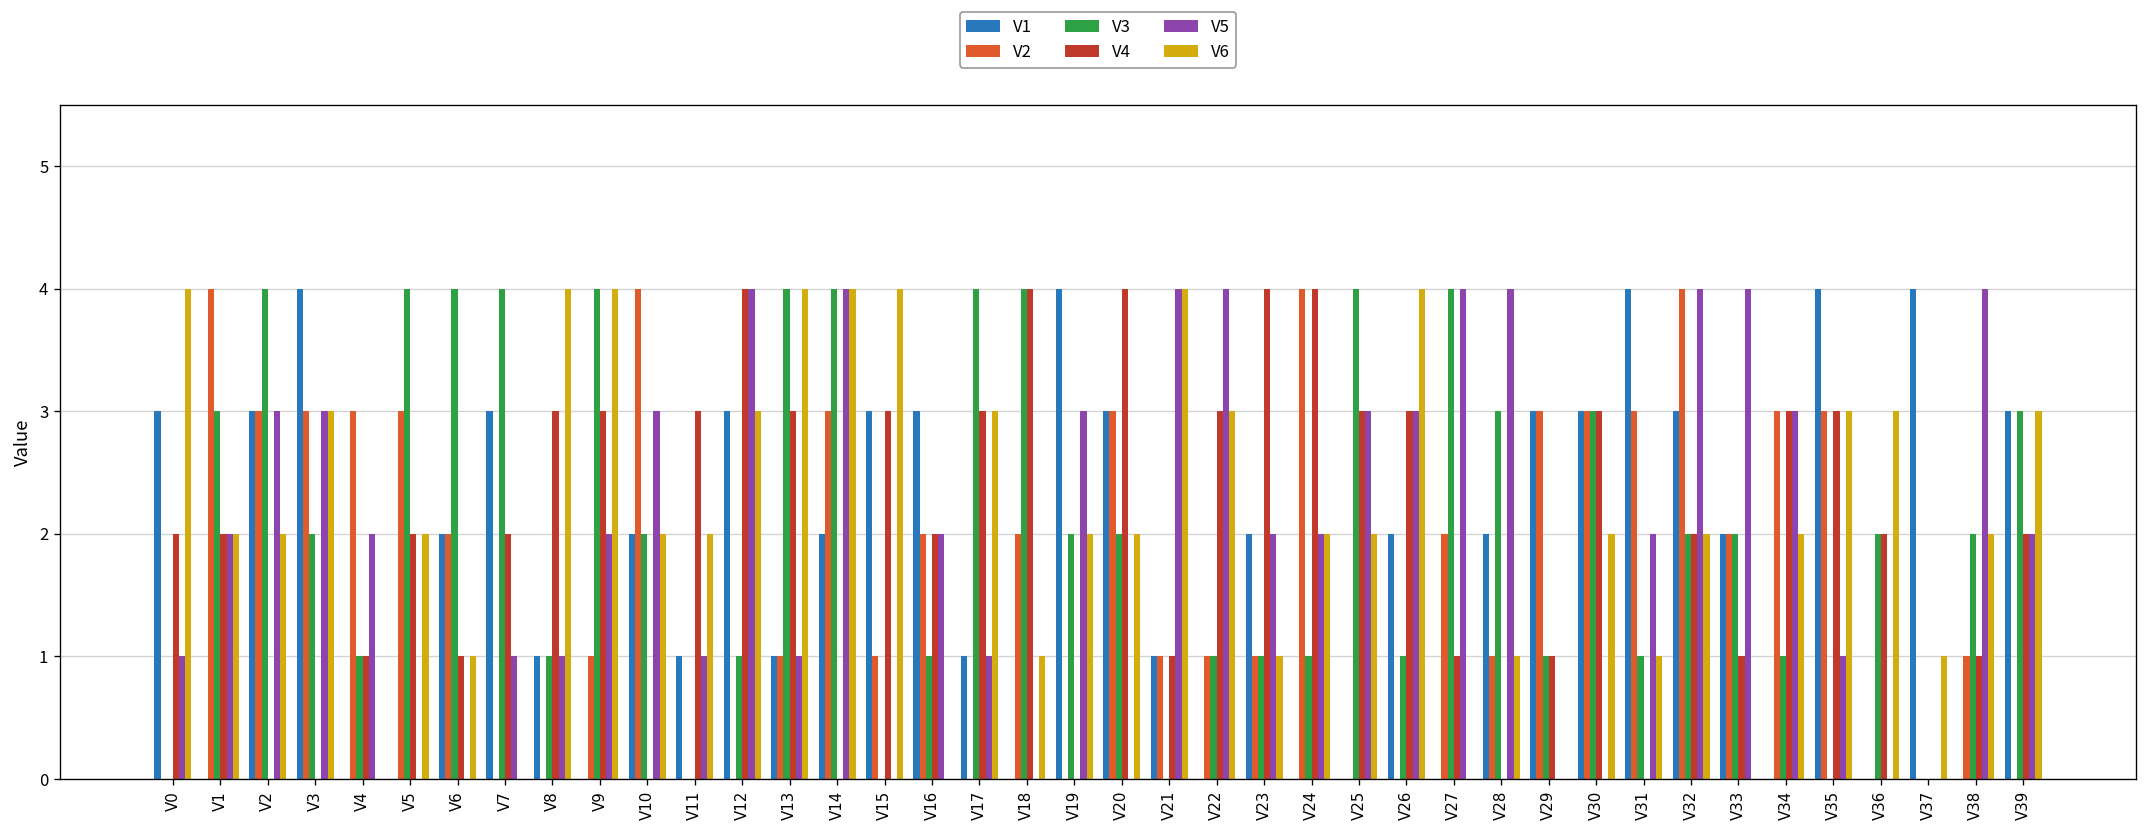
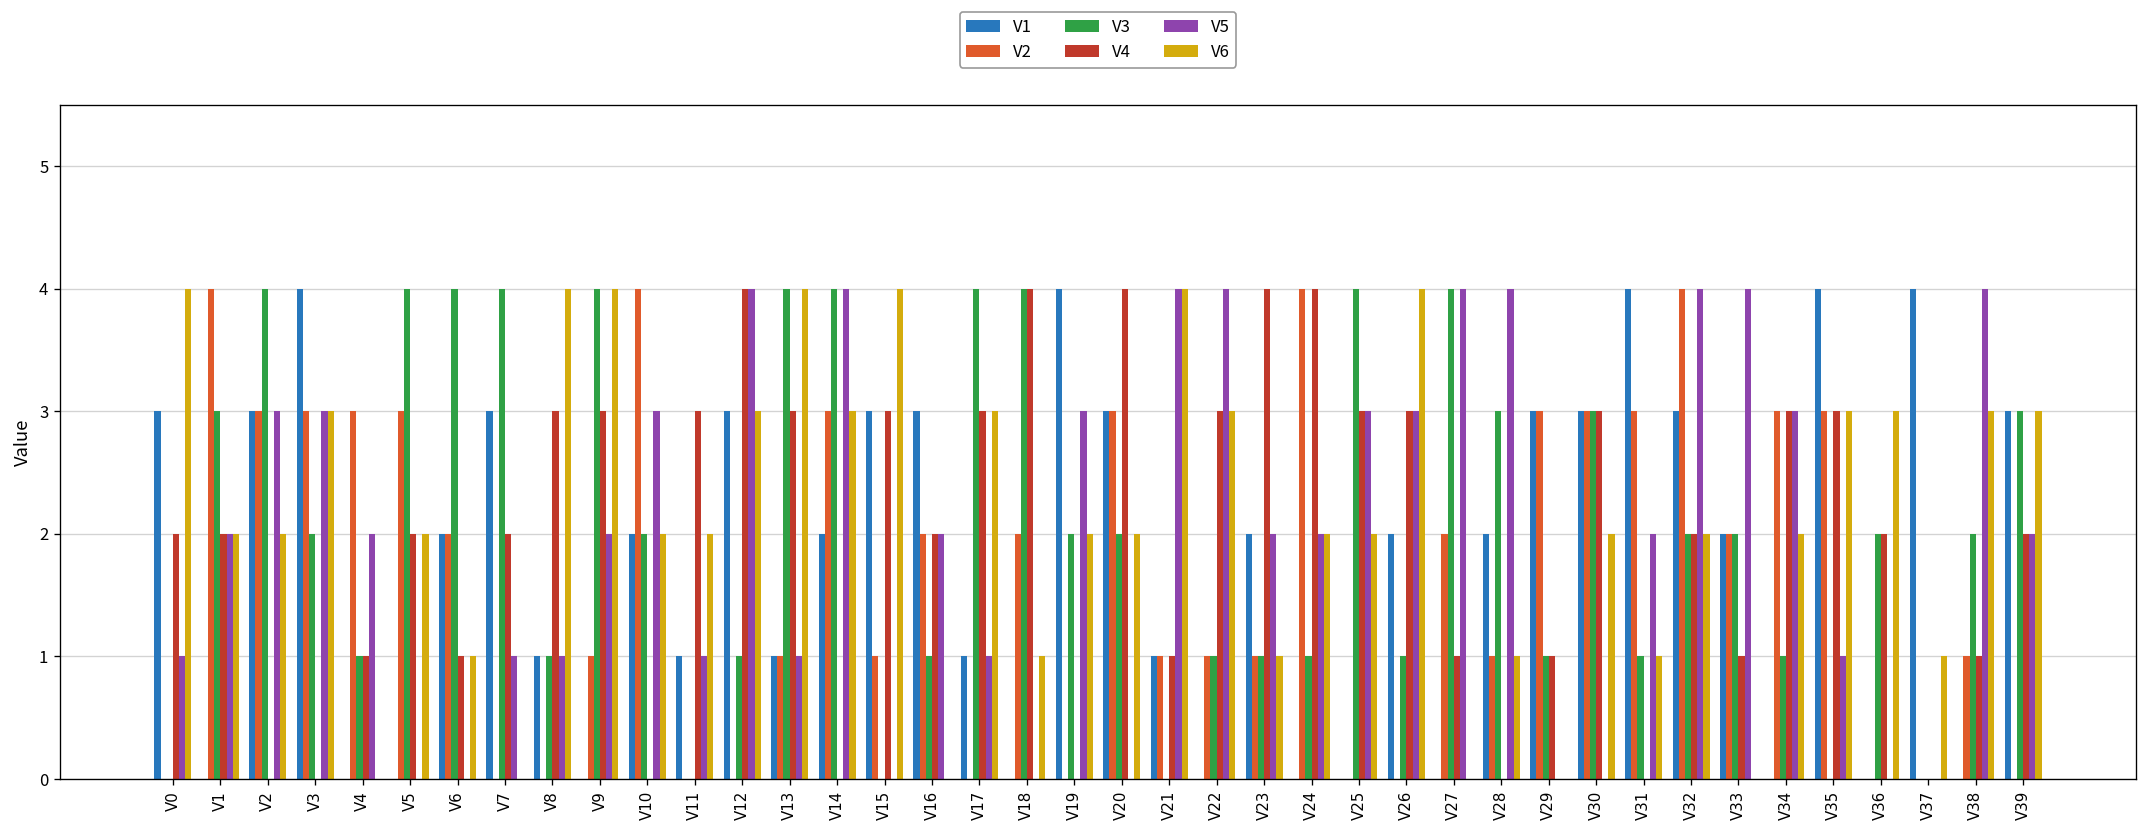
  {
    "V1": {
      "V0": 3,
      "V1": 0,
      "V2": 3,
      "V3": 4,
      "V4": 0,
      "V5": 0,
      "V6": 2,
      "V7": 3,
      "V8": 1,
      "V9": 0,
      "V10": 2,
      "V11": 1,
      "V12": 3,
      "V13": 1,
      "V14": 2,
      "V15": 3,
      "V16": 3,
      "V17": 1,
      "V18": 0,
      "V19": 4,
      "V20": 3,
      "V21": 1,
      "V22": 0,
      "V23": 2,
      "V24": 0,
      "V25": 0,
      "V26": 2,
      "V27": 0,
      "V28": 2,
      "V29": 3,
      "V30": 3,
      "V31": 4,
      "V32": 3,
      "V33": 2,
      "V34": 0,
      "V35": 4,
      "V36": 0,
      "V37": 4,
      "V38": 0,
      "V39": 3
    },
    "V3": {
      "V0": 0,
      "V1": 3,
      "V2": 4,
      "V3": 2,
      "V4": 1,
      "V5": 4,
      "V6": 4,
      "V7": 4,
      "V8": 1,
      "V9": 4,
      "V10": 2,
      "V11": 0,
      "V12": 1,
      "V13": 4,
      "V14": 4,
      "V15": 0,
      "V16": 1,
      "V17": 4,
      "V18": 4,
      "V19": 2,
      "V20": 2,
      "V21": 0,
      "V22": 1,
      "V23": 1,
      "V24": 1,
      "V25": 4,
      "V26": 1,
      "V27": 4,
      "V28": 3,
      "V29": 1,
      "V30": 3,
      "V31": 1,
      "V32": 2,
      "V33": 2,
      "V34": 1,
      "V35": 0,
      "V36": 2,
      "V37": 0,
      "V38": 2,
      "V39": 3
    },
    "V5": {
      "V0": 1,
      "V1": 2,
      "V2": 3,
      "V3": 3,
      "V4": 2,
      "V5": 0,
      "V6": 0,
      "V7": 1,
      "V8": 1,
      "V9": 2,
      "V10": 3,
      "V11": 1,
      "V12": 4,
      "V13": 1,
      "V14": 4,
      "V15": 0,
      "V16": 2,
      "V17": 1,
      "V18": 0,
      "V19": 3,
      "V20": 0,
      "V21": 4,
      "V22": 4,
      "V23": 2,
      "V24": 2,
      "V25": 3,
      "V26": 3,
      "V27": 4,
      "V28": 4,
      "V29": 0,
      "V30": 0,
      "V31": 2,
      "V32": 4,
      "V33": 4,
      "V34": 3,
      "V35": 1,
      "V36": 0,
      "V37": 0,
      "V38": 4,
      "V39": 2
    },
    "V6": {
      "V0": 4,
      "V1": 2,
      "V2": 2,
      "V3": 3,
      "V4": 0,
      "V5": 2,
      "V6": 1,
      "V7": 0,
      "V8": 4,
      "V9": 4,
      "V10": 2,
      "V11": 2,
      "V12": 3,
      "V13": 4,
-     "V14": 4,
+     "V14": 3,
      "V15": 4,
      "V16": 0,
      "V17": 3,
      "V18": 1,
      "V19": 2,
      "V20": 2,
      "V21": 4,
      "V22": 3,
      "V23": 1,
      "V24": 2,
      "V25": 2,
      "V26": 4,
      "V27": 0,
      "V28": 1,
      "V29": 0,
      "V30": 2,
      "V31": 1,
      "V32": 2,
      "V33": 0,
      "V34": 2,
      "V35": 3,
      "V36": 3,
      "V37": 1,
-     "V38": 2,
+     "V38": 3,
      "V39": 3
    }
  }
